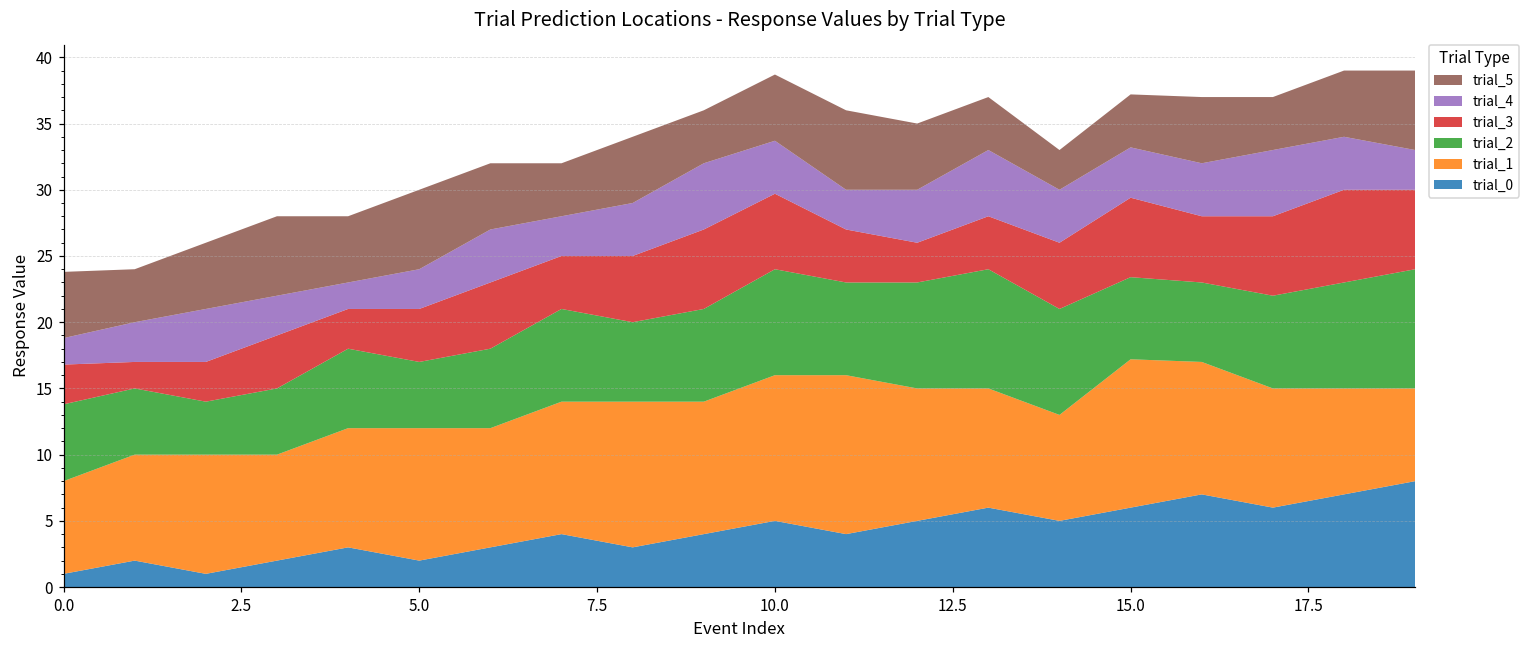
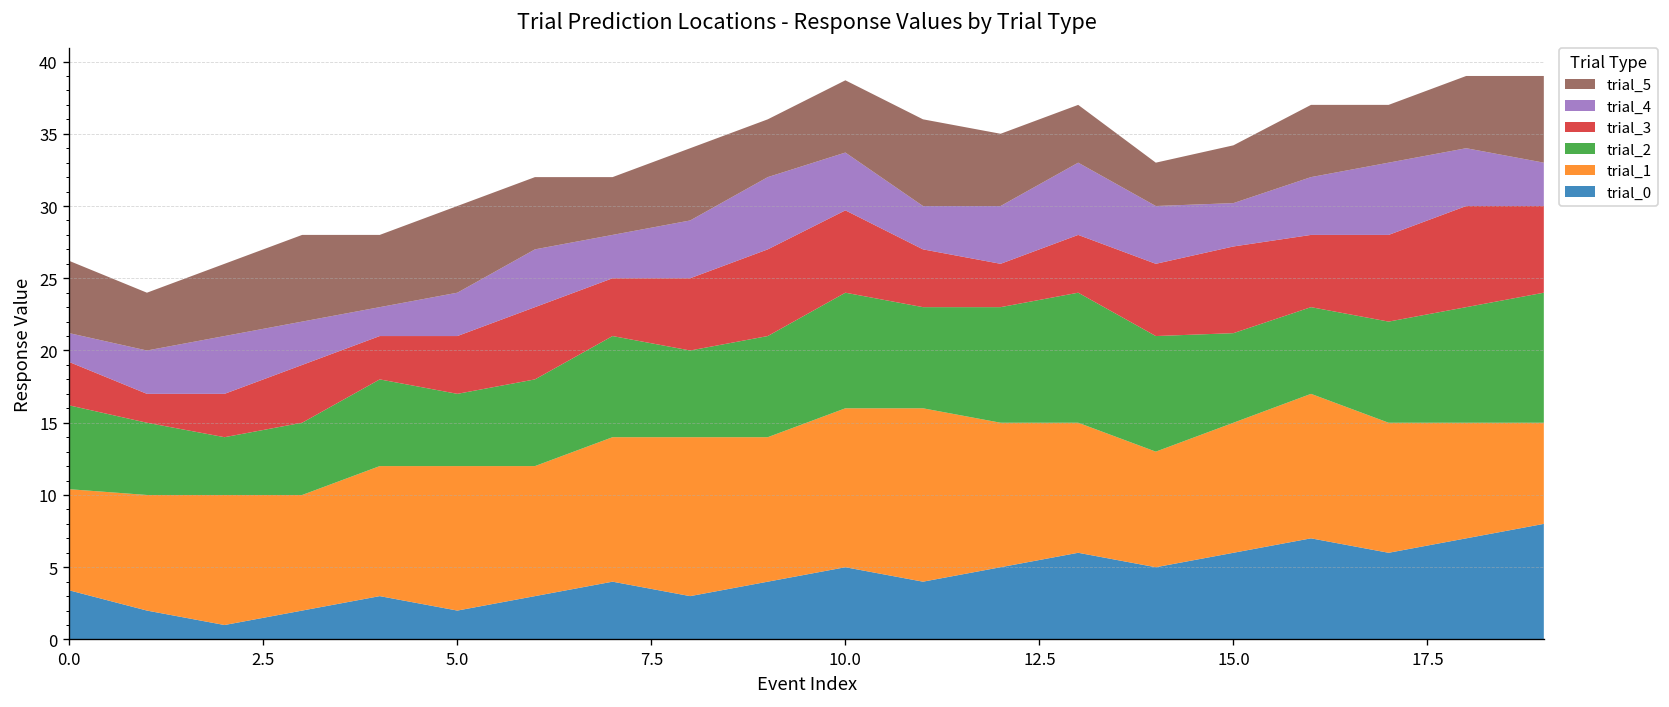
  {
    "trial_0": {
-     "0.0": 1.0,
+     "0.0": 3.4,
      "5.0": 2.0,
      "10.0": 5.0,
      "15.0": 6.0
    },
    "trial_1": {
      "0.0": 7.0,
      "5.0": 10.0,
      "10.0": 11.0,
-     "15.0": 11.2
+     "15.0": 9.0
    },
    "trial_2": {
      "0.0": 5.8,
      "5.0": 5.0,
      "10.0": 8.0,
      "15.0": 6.2
    },
    "trial_3": {
      "0.0": 3.0,
      "5.0": 4.0,
      "10.0": 5.7,
      "15.0": 6.0
    },
    "trial_4": {
      "0.0": 2.0,
      "5.0": 3.0,
      "10.0": 4.0,
-     "15.0": 3.8
+     "15.0": 3.0
    },
    "trial_5": {
      "0.0": 5.0,
      "5.0": 6.0,
      "10.0": 5.0,
      "15.0": 4.0
    }
  }
